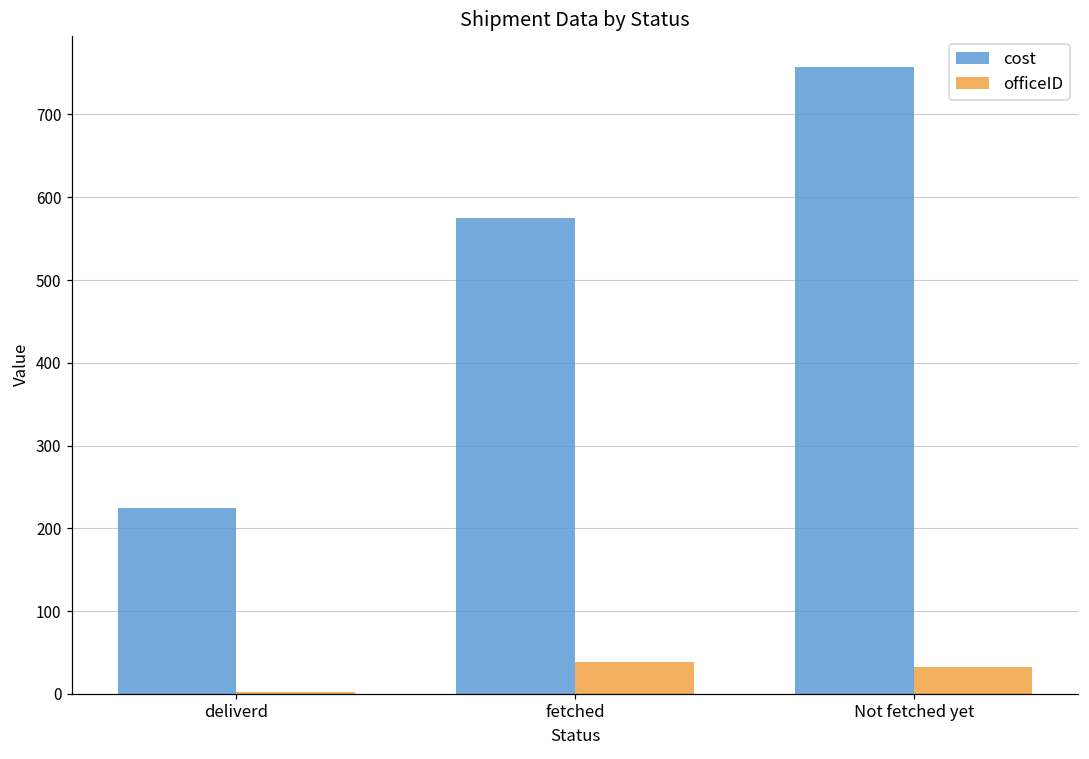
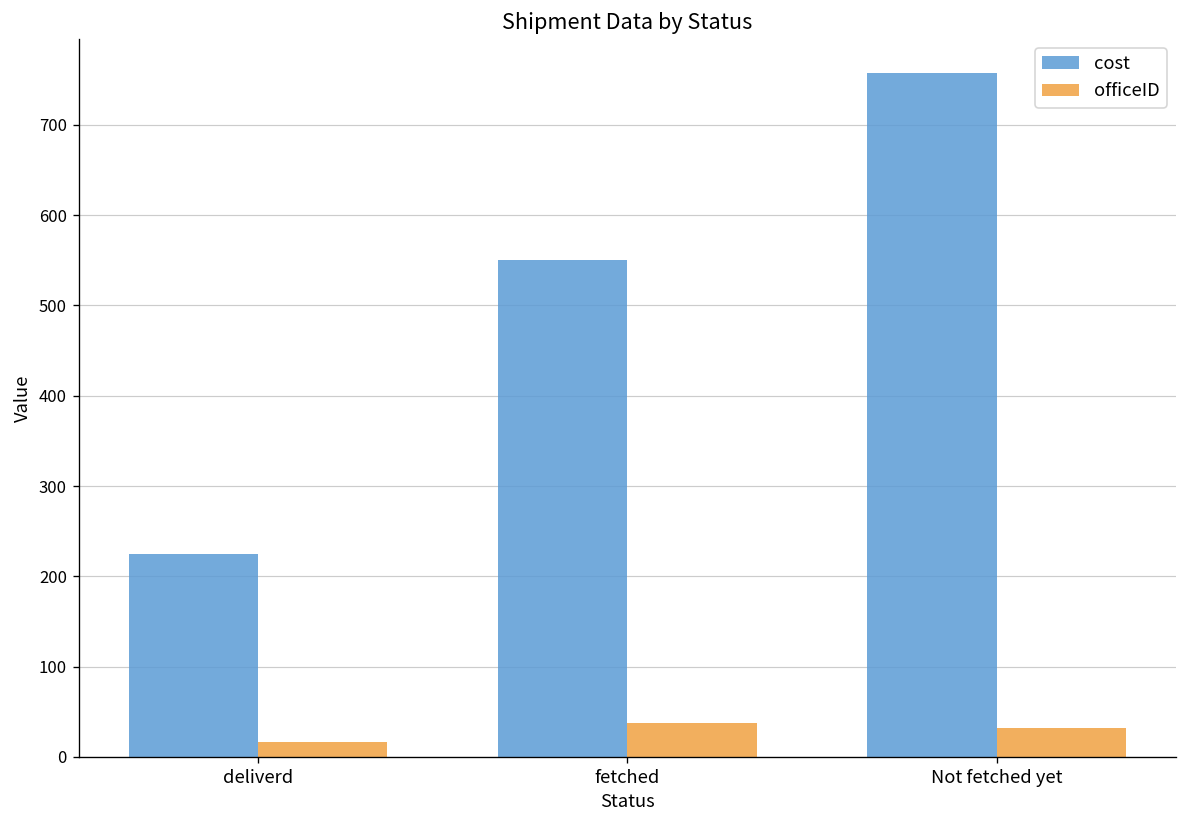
  {
    "cost": {
      "deliverd": 230,
-     "fetched": 580,
+     "fetched": 550,
      "Not fetched yet": 760
    },
    "officeID": {
-     "deliverd": 0,
+     "deliverd": 20,
      "fetched": 40,
      "Not fetched yet": 30
    }
  }
